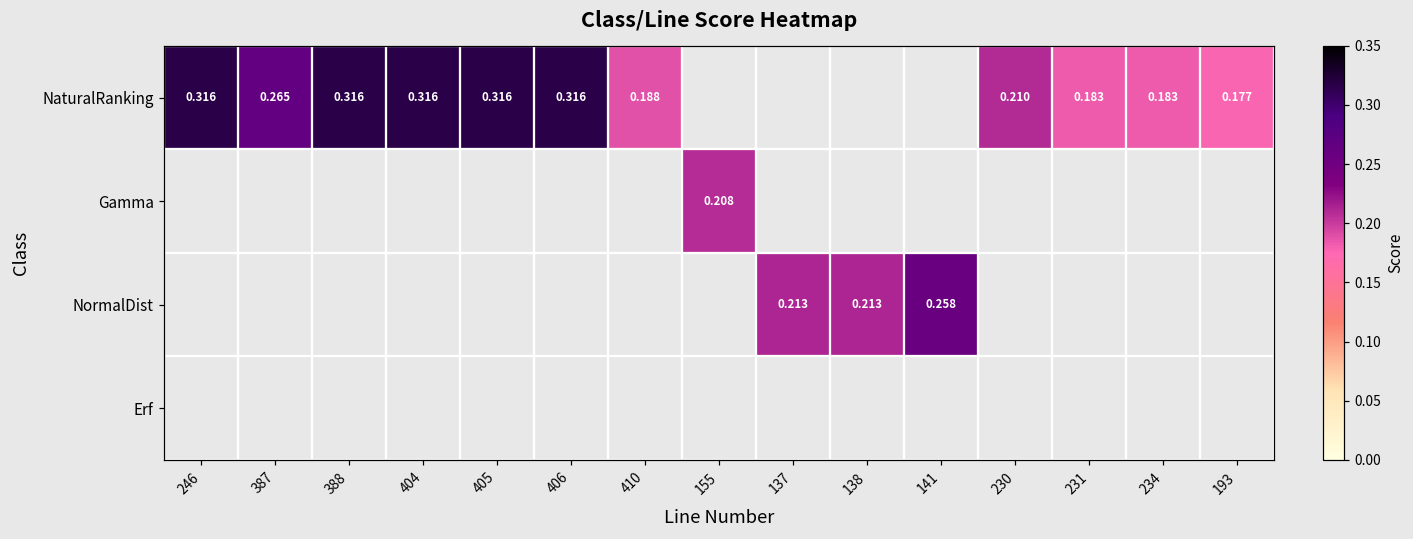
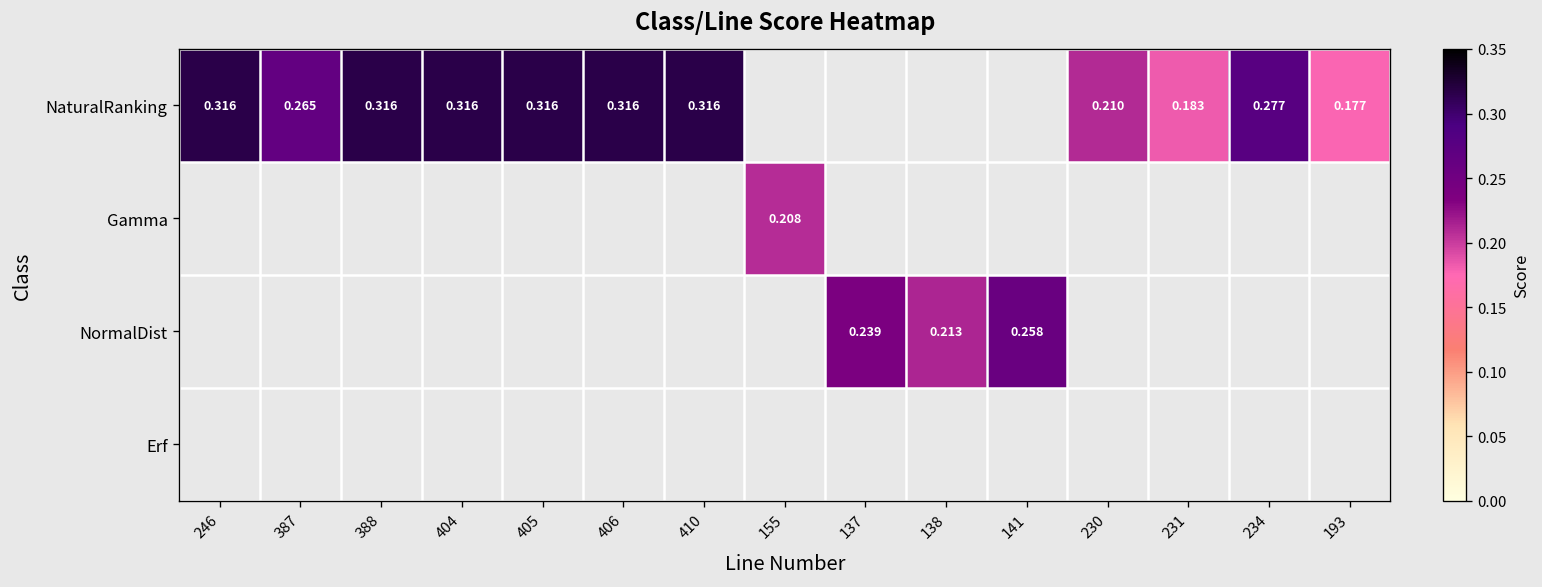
  {
    "NaturalRanking": {
      "246": 0.316,
      "387": 0.265,
      "388": 0.316,
      "404": 0.316,
      "405": 0.316,
      "406": 0.316,
-     "410": 0.188,
+     "410": 0.316,
      "230": 0.210,
      "231": 0.183,
-     "234": 0.183,
+     "234": 0.277,
      "193": 0.177
    },
    "Gamma": {
      "155": 0.208
    },
    "NormalDist": {
-     "137": 0.213,
+     "137": 0.239,
      "138": 0.213,
      "141": 0.258
    }
  }
